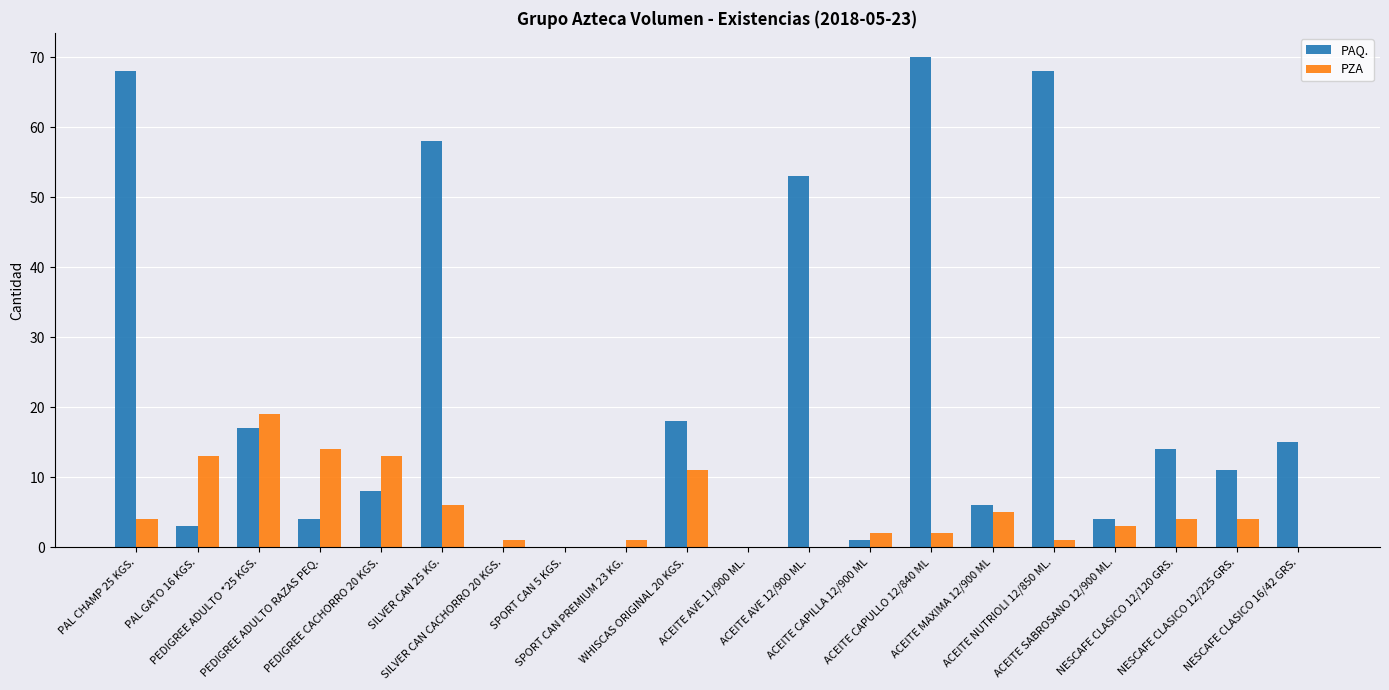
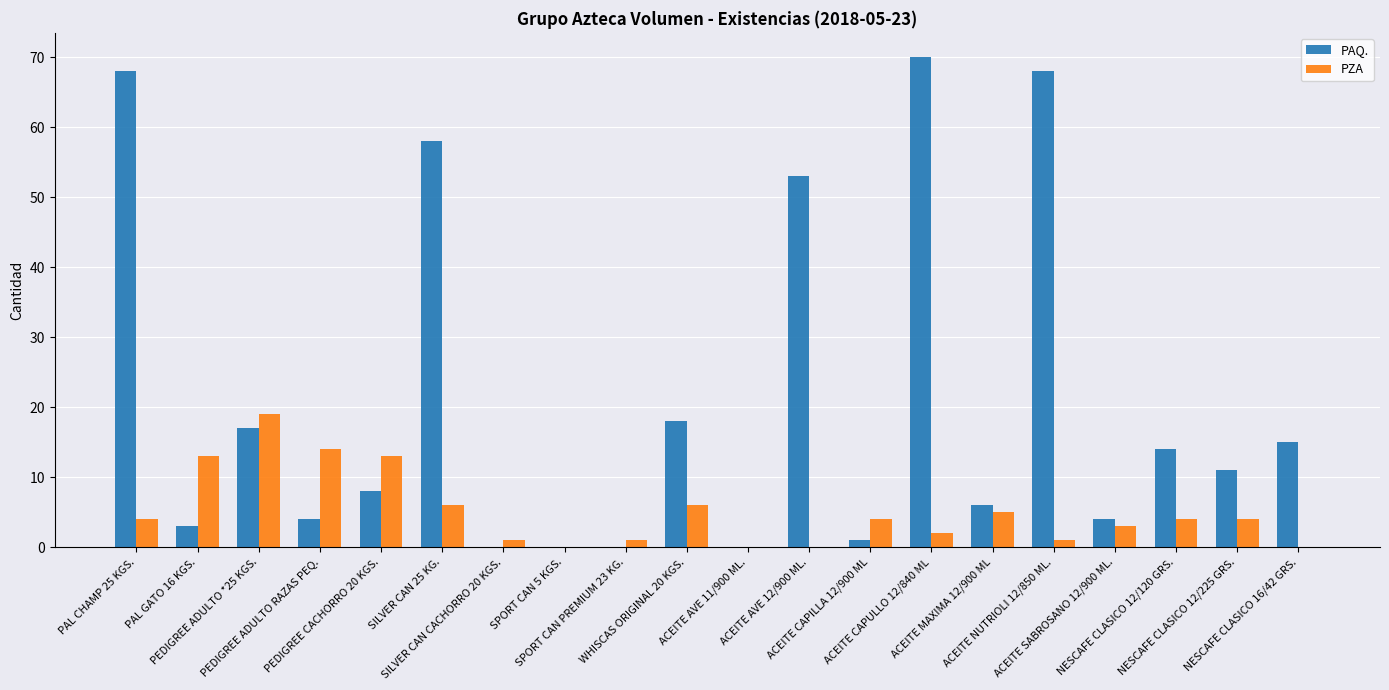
  {
    "PAQ.": {
      "PAL CHAMP 25 KGS.": 68,
      "PAL GATO 16 KGS.": 3,
      "PEDIGREE ADULTO *25 KGS.": 17,
      "PEDIGREE ADULTO RAZAS PEQ.": 4,
      "PEDIGREE CACHORRO 20 KGS.": 8,
      "SILVER CAN 25 KG.": 58,
      "SILVER CAN CACHORRO 20 KGS.": 0,
      "SPORT CAN 5 KGS.": 0,
      "SPORT CAN PREMIUM 23 KG.": 0,
      "WHISCAS ORIGINAL 20 KGS.": 18,
      "ACEITE AVE 11/900 ML.": 0,
      "ACEITE AVE 12/900 ML.": 53,
      "ACEITE CAPILLA 12/900 ML": 1,
      "ACEITE CAPULLO 12/840 ML": 70,
      "ACEITE MAXIMA 12/900 ML": 6,
      "ACEITE NUTRIOLI 12/850 ML.": 68,
      "ACEITE SABROSANO 12/900 ML.": 4,
      "NESCAFE CLASICO 12/120 GRS.": 14,
      "NESCAFE CLASICO 12/225 GRS.": 11,
      "NESCAFE CLASICO 16/42 GRS.": 15
    },
    "PZA": {
      "PAL CHAMP 25 KGS.": 4,
      "PAL GATO 16 KGS.": 13,
      "PEDIGREE ADULTO *25 KGS.": 19,
      "PEDIGREE ADULTO RAZAS PEQ.": 14,
      "PEDIGREE CACHORRO 20 KGS.": 13,
      "SILVER CAN 25 KG.": 6,
      "SILVER CAN CACHORRO 20 KGS.": 1,
      "SPORT CAN 5 KGS.": 0,
      "SPORT CAN PREMIUM 23 KG.": 1,
-     "WHISCAS ORIGINAL 20 KGS.": 11,
+     "WHISCAS ORIGINAL 20 KGS.": 6,
      "ACEITE AVE 11/900 ML.": 0,
      "ACEITE AVE 12/900 ML.": 0,
-     "ACEITE CAPILLA 12/900 ML": 2,
+     "ACEITE CAPILLA 12/900 ML": 4,
      "ACEITE CAPULLO 12/840 ML": 2,
      "ACEITE MAXIMA 12/900 ML": 5,
      "ACEITE NUTRIOLI 12/850 ML.": 1,
      "ACEITE SABROSANO 12/900 ML.": 3,
      "NESCAFE CLASICO 12/120 GRS.": 4,
      "NESCAFE CLASICO 12/225 GRS.": 4,
      "NESCAFE CLASICO 16/42 GRS.": 0
    }
  }
